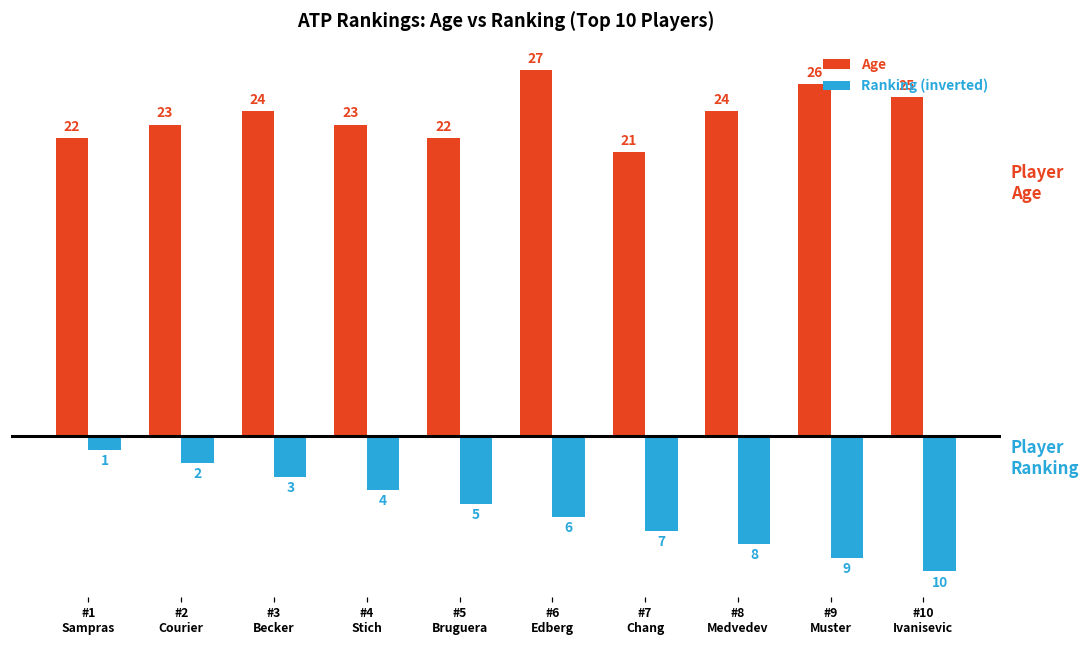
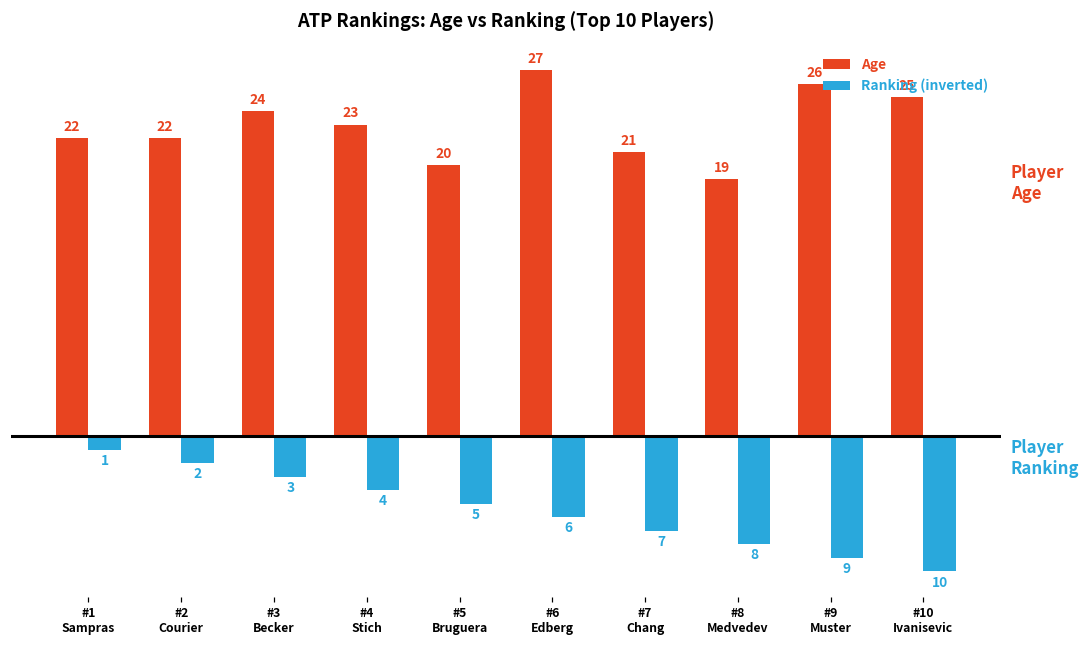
  {
    "Age": {
      "#1 Sampras": 22,
-     "#2 Courier": 23,
+     "#2 Courier": 22,
      "#3 Becker": 24,
      "#4 Stich": 23,
-     "#5 Bruguera": 22,
+     "#5 Bruguera": 20,
      "#6 Edberg": 27,
      "#7 Chang": 21,
-     "#8 Medvedev": 24,
+     "#8 Medvedev": 19,
      "#9 Muster": 26,
      "#10 Ivanisevic": 25
    }
  }
